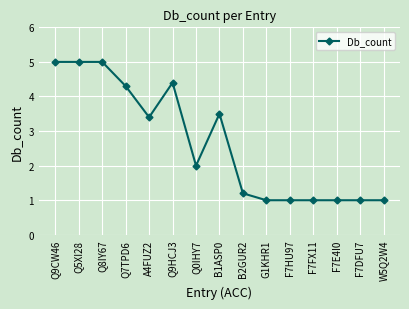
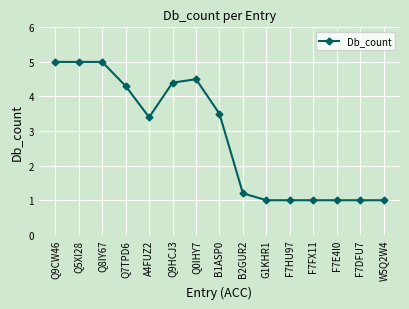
  {
    "Q9CW46": 5.0,
    "Q5XI28": 5.0,
    "Q8IY67": 5.0,
    "Q7TPD6": 4.3,
    "A4FUZ2": 3.4,
    "Q9HCJ3": 4.4,
-   "Q0IHY7": 2.0,
+   "Q0IHY7": 4.5,
    "B1ASP0": 3.5,
    "B2GUR2": 1.2,
    "G1KHR1": 1.0,
    "F7HU97": 1.0,
    "F7FX11": 1.0,
    "F7E4I0": 1.0,
    "F7DFU7": 1.0,
    "W5Q2W4": 1.0
  }
